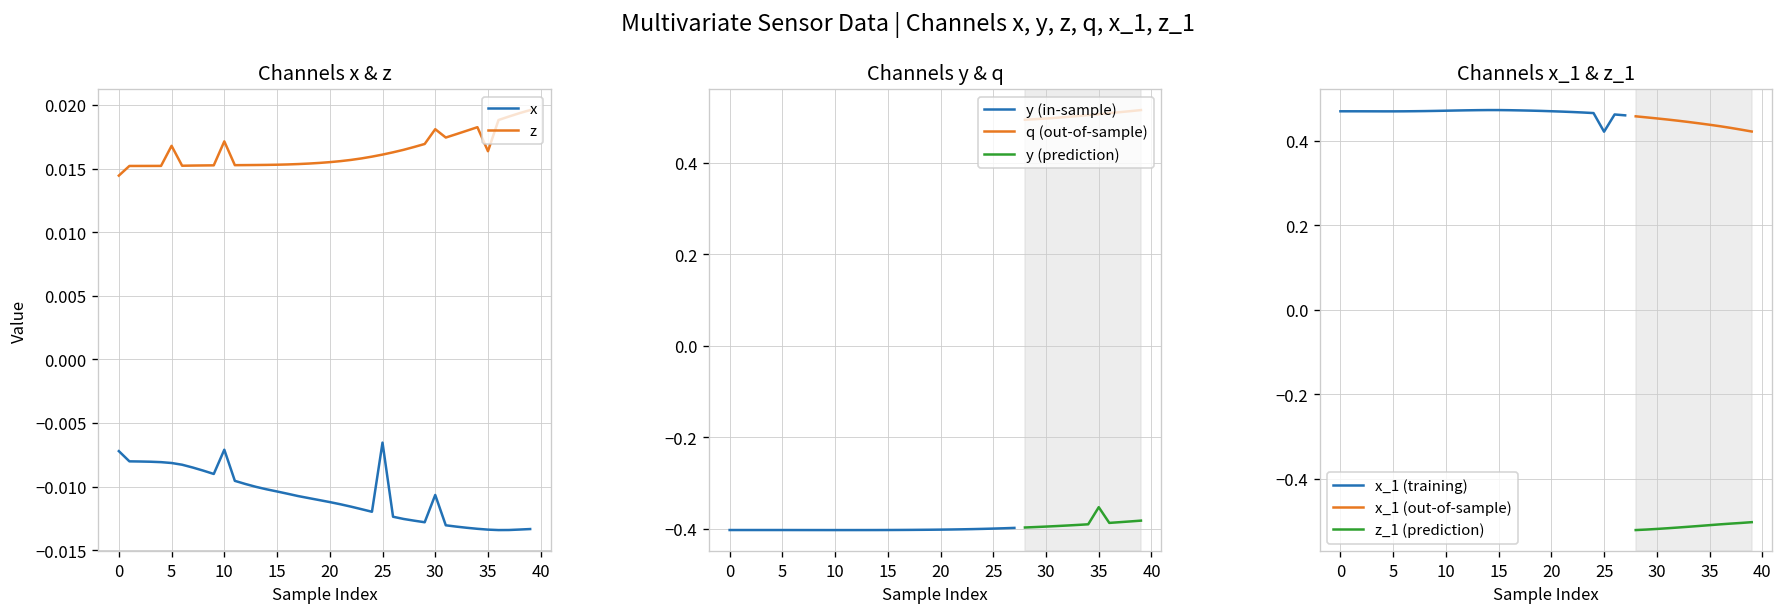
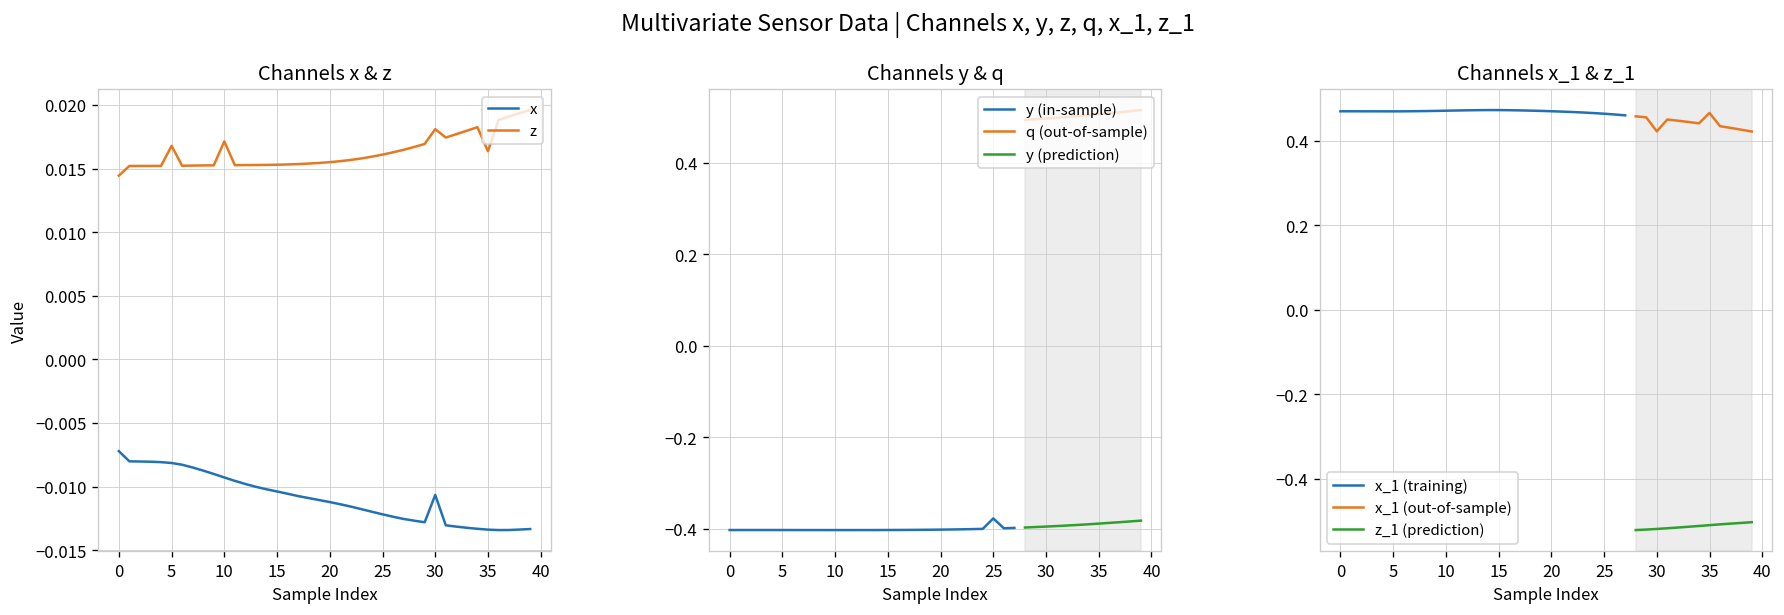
  {
    "Channels x & z": {
      "x": {
        "0": -0.0072,
        "5": -0.0081,
-       "10": -0.0071,
+       "10": -0.0093,
        "15": -0.0104,
        "20": -0.0112,
-       "25": -0.0065,
+       "25": -0.0122,
        "30": -0.0107,
        "35": -0.0134
      },
      "z": {
        "0": 0.0144,
        "5": 0.0168,
        "10": 0.0171,
        "15": 0.0153,
        "20": 0.0155,
        "25": 0.0161,
        "30": 0.0181,
        "35": 0.0164
      }
    },
    "Channels y & q": {
      "y (in-sample)": {
        "0": -0.40,
        "5": -0.40,
        "10": -0.40,
        "15": -0.40,
        "20": -0.40,
-       "25": -0.40
+       "25": -0.38
      },
      "y (prediction)": {
        "30": -0.40,
-       "35": -0.35
+       "35": -0.39
      }
    },
    "Channels x_1 & z_1": {
      "x_1 (training)": {
        "0": 0.47,
        "5": 0.47,
        "10": 0.47,
        "15": 0.47,
        "20": 0.47,
-       "25": 0.42
+       "25": 0.46
      },
      "x_1 (out-of-sample)": {
-       "30": 0.45,
-       "35": 0.44
+       "30": 0.42,
+       "35": 0.47
      },
      "z_1 (prediction)": {
        "30": -0.52,
        "35": -0.51
      }
    }
  }
